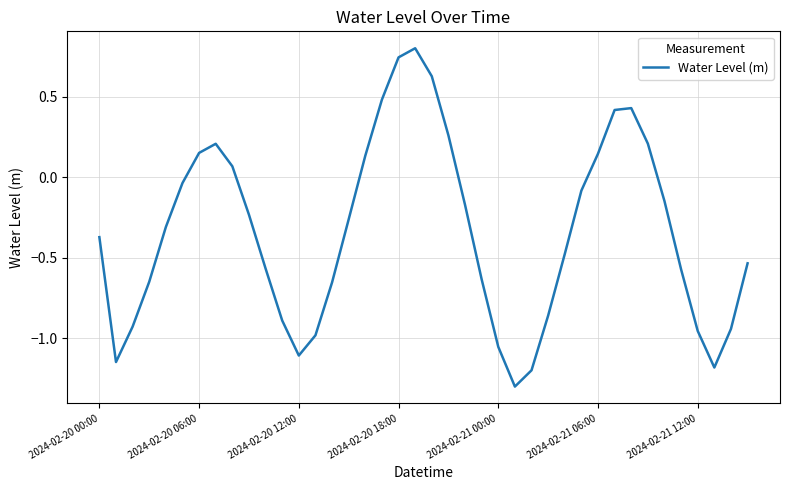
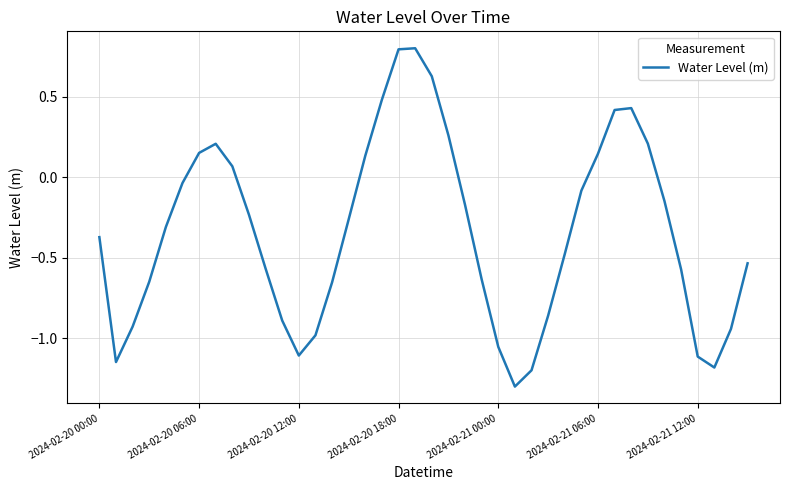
  {
    "2024-02-20 00:00": -0.37,
    "2024-02-20 06:00": 0.15,
    "2024-02-20 12:00": -1.11,
-   "2024-02-20 18:00": 0.75,
+   "2024-02-20 18:00": 0.80,
    "2024-02-21 00:00": -1.05,
    "2024-02-21 06:00": 0.15,
-   "2024-02-21 12:00": -0.95
+   "2024-02-21 12:00": -1.11
  }
